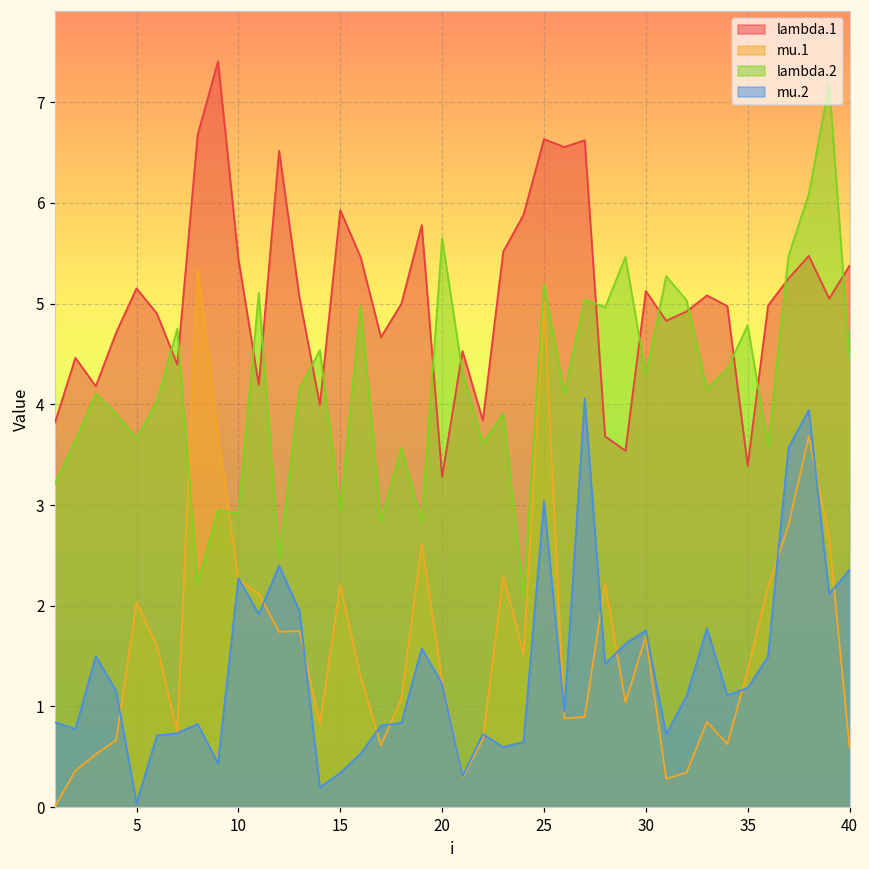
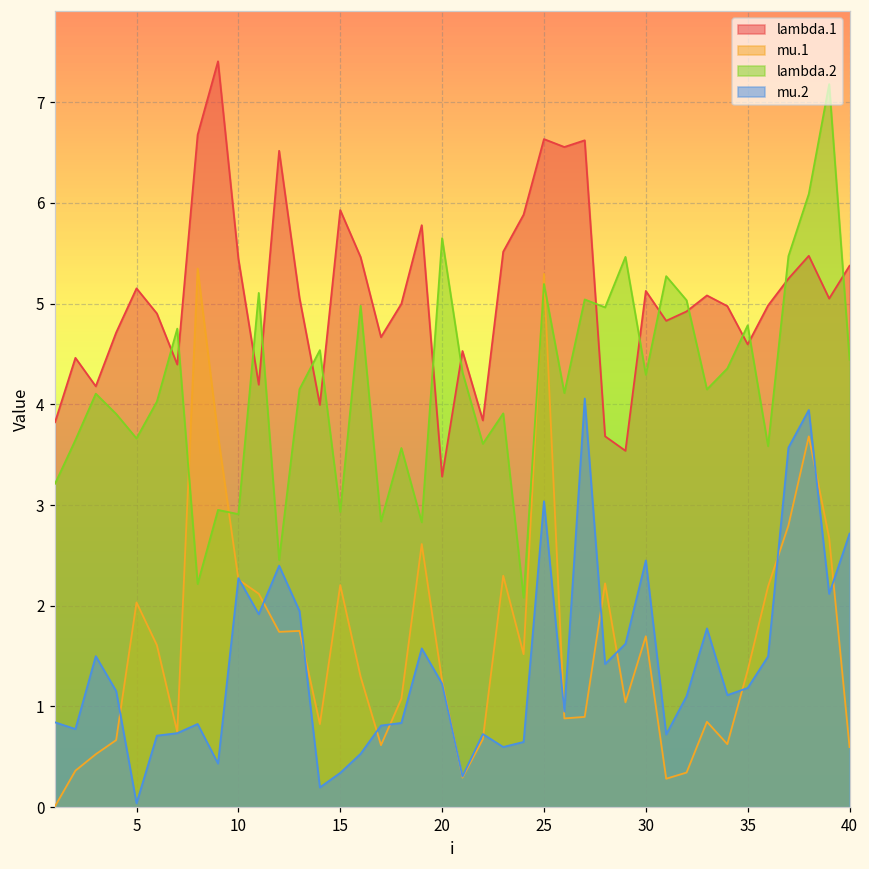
  {
    "lambda.1": {
      "5": 5.2,
      "10": 5.4,
      "15": 5.9,
      "20": 3.3,
      "25": 6.6,
      "30": 5.1,
-     "35": 3.4,
+     "35": 4.6,
      "40": 5.4
    },
    "mu.1": {
      "5": 2.0,
      "15": 2.2,
      "20": 1.3,
-     "25": 5.0,
+     "25": 5.3,
      "30": 1.7,
      "35": 1.4,
      "40": 0.6
    },
    "lambda.2": {
      "5": 3.7,
      "10": 2.9,
      "15": 2.9,
      "20": 5.7,
      "25": 5.2,
      "30": 4.3,
      "35": 4.8,
      "40": 4.4
    },
    "mu.2": {
      "5": 0.0,
      "15": 0.3,
      "20": 1.2,
      "25": 3.0,
-     "30": 1.8,
+     "30": 2.4,
      "35": 1.2,
-     "40": 2.4
+     "40": 2.7
    }
  }
